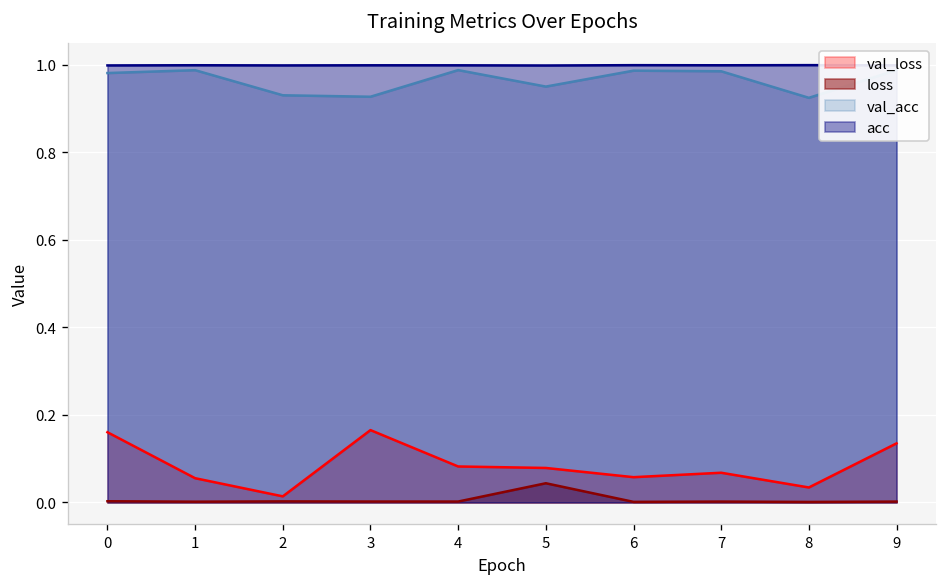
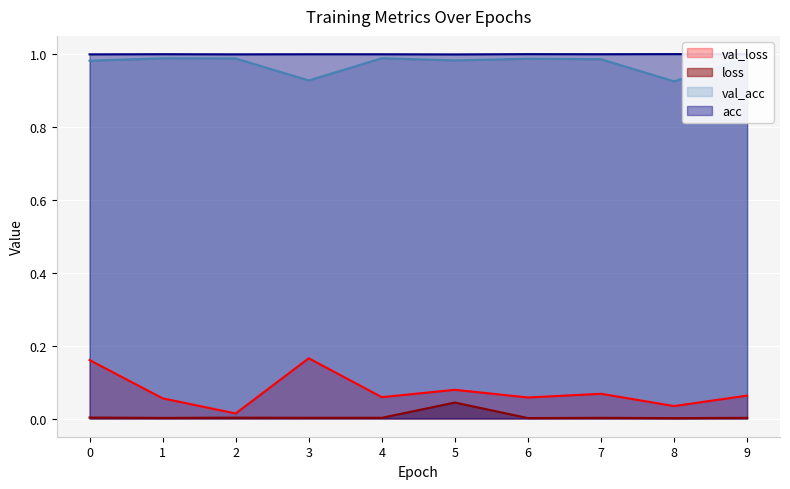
  {
    "val_loss": {
      "0": 0.16,
      "1": 0.06,
      "2": 0.01,
      "3": 0.17,
-     "4": 0.08,
+     "4": 0.06,
      "5": 0.08,
      "6": 0.06,
      "7": 0.07,
      "8": 0.03,
-     "9": 0.13
+     "9": 0.06
    },
    "loss": {
      "0": 0.00,
      "1": 0.00,
      "2": 0.00,
      "3": 0.00,
      "4": 0.00,
      "5": 0.04,
      "6": 0.00,
      "7": 0.00,
      "8": 0.00,
      "9": 0.00
    },
    "val_acc": {
      "0": 0.98,
      "1": 0.99,
-     "2": 0.93,
+     "2": 0.99,
      "3": 0.93,
      "4": 0.99,
-     "5": 0.95,
+     "5": 0.98,
      "6": 0.99,
      "7": 0.99,
      "8": 0.92
    },
    "acc": {
      "0": 1.00,
      "1": 1.00,
      "2": 1.00,
      "3": 1.00,
      "4": 1.00,
      "5": 1.00,
      "6": 1.00,
      "7": 1.00,
      "8": 1.00
    }
  }
